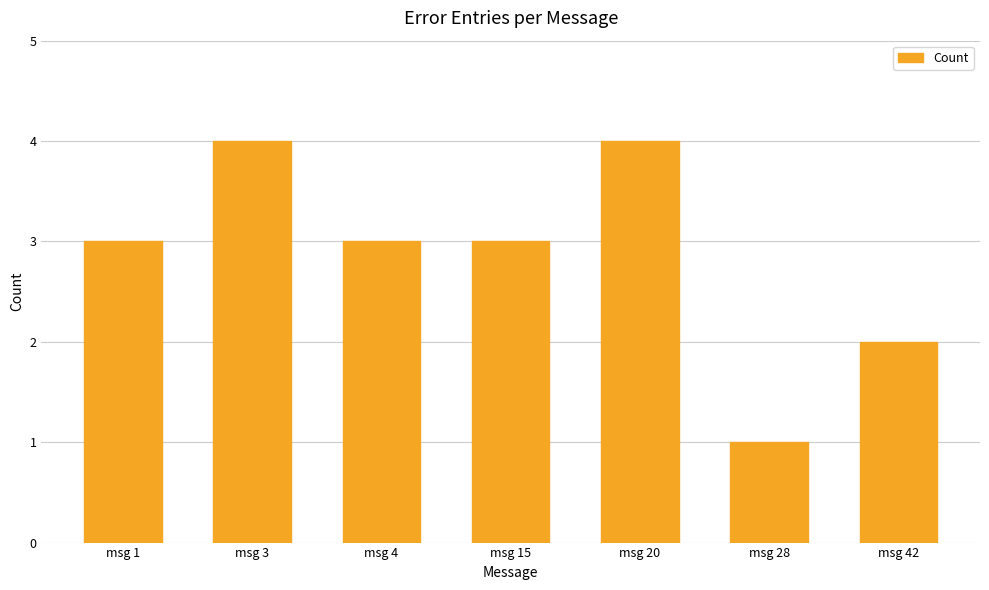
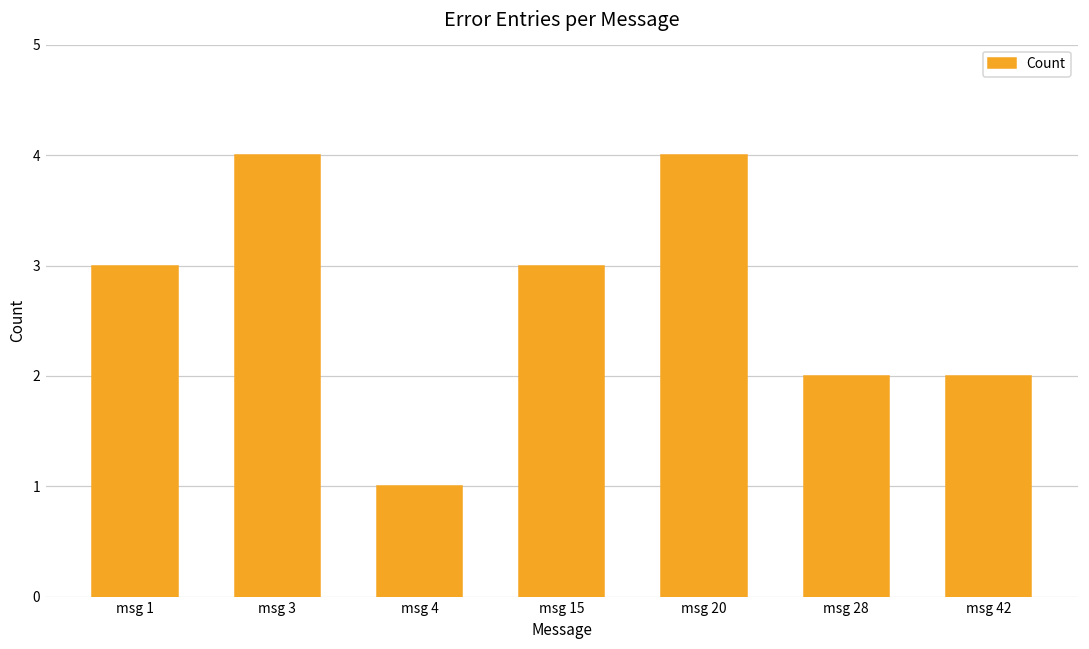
  {
    "msg 1": 3,
    "msg 3": 4,
-   "msg 4": 3,
+   "msg 4": 1,
    "msg 15": 3,
    "msg 20": 4,
-   "msg 28": 1,
+   "msg 28": 2,
    "msg 42": 2
  }
